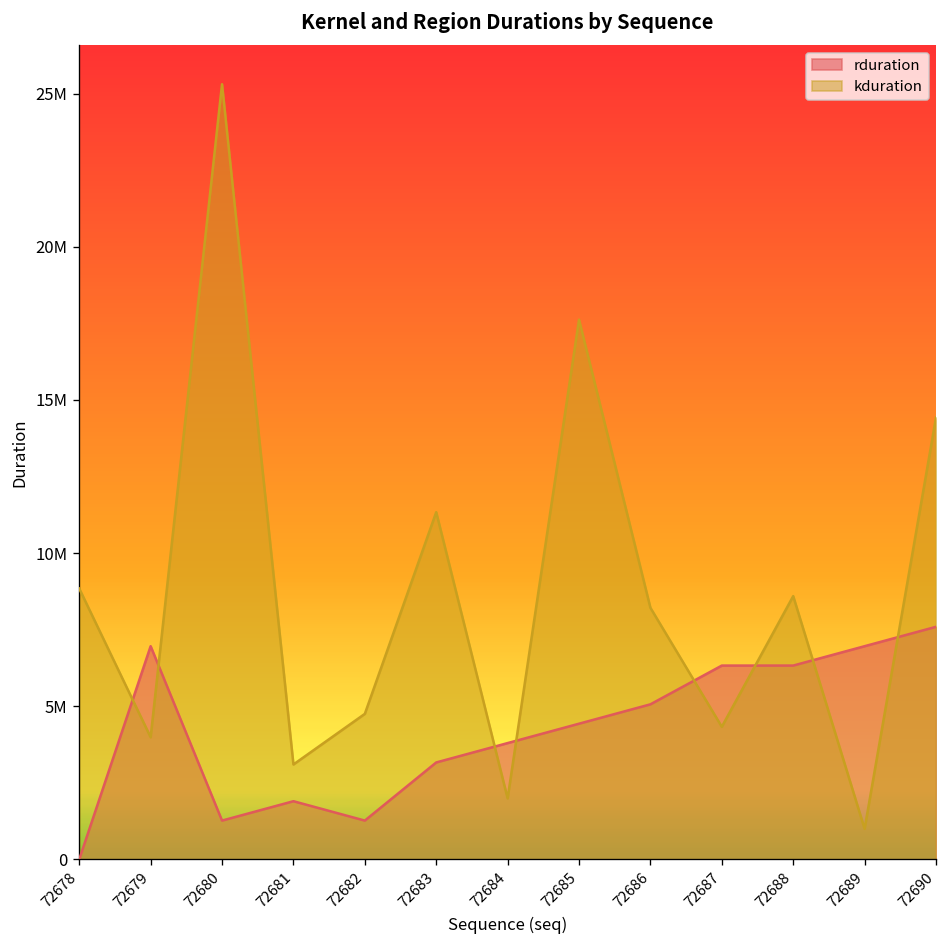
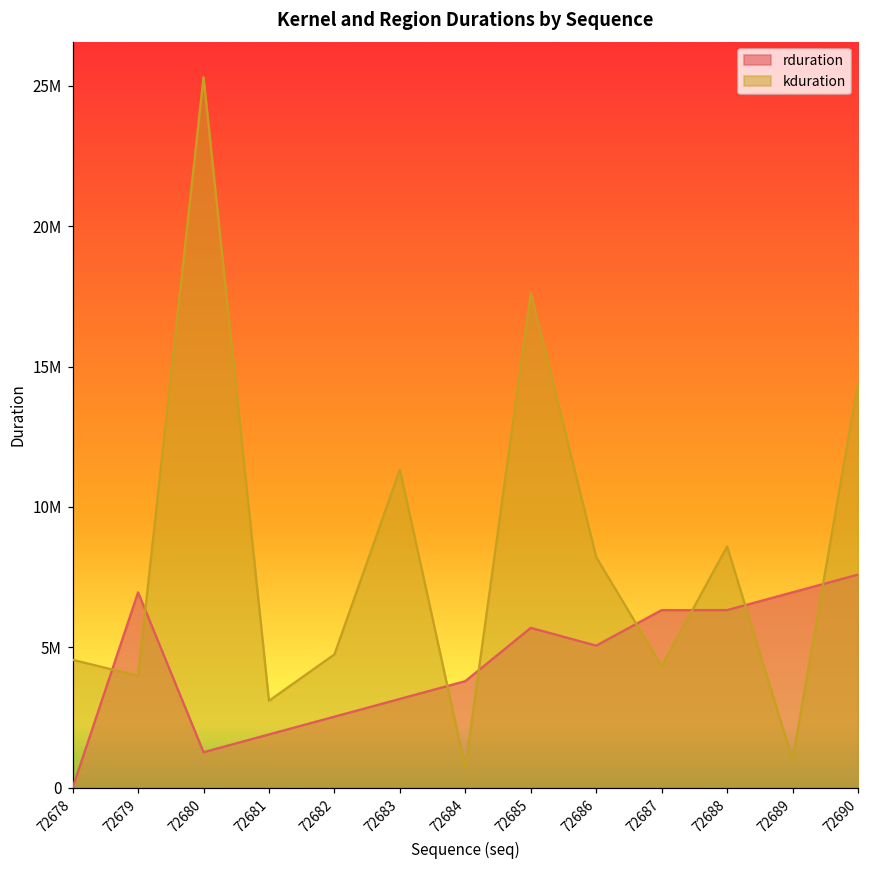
  {
    "rduration": {
      "72678": 0,
      "72679": 7000000,
      "72680": 1300000,
      "72681": 1900000,
-     "72682": 1300000,
+     "72682": 2500000,
      "72683": 3200000,
      "72684": 3800000,
-     "72685": 4400000,
+     "72685": 5700000,
      "72686": 5100000,
      "72687": 6300000,
      "72688": 6300000,
      "72689": 7000000,
      "72690": 7600000
    },
    "kduration": {
-     "72678": 8800000,
+     "72678": 4600000,
      "72679": 4000000,
      "72680": 25300000,
      "72681": 3100000,
      "72682": 4800000,
      "72683": 11300000,
-     "72684": 2000000,
+     "72684": 700000,
      "72685": 17600000,
      "72686": 8200000,
      "72687": 4300000,
      "72688": 8600000,
      "72689": 1000000,
      "72690": 14400000
    }
  }
